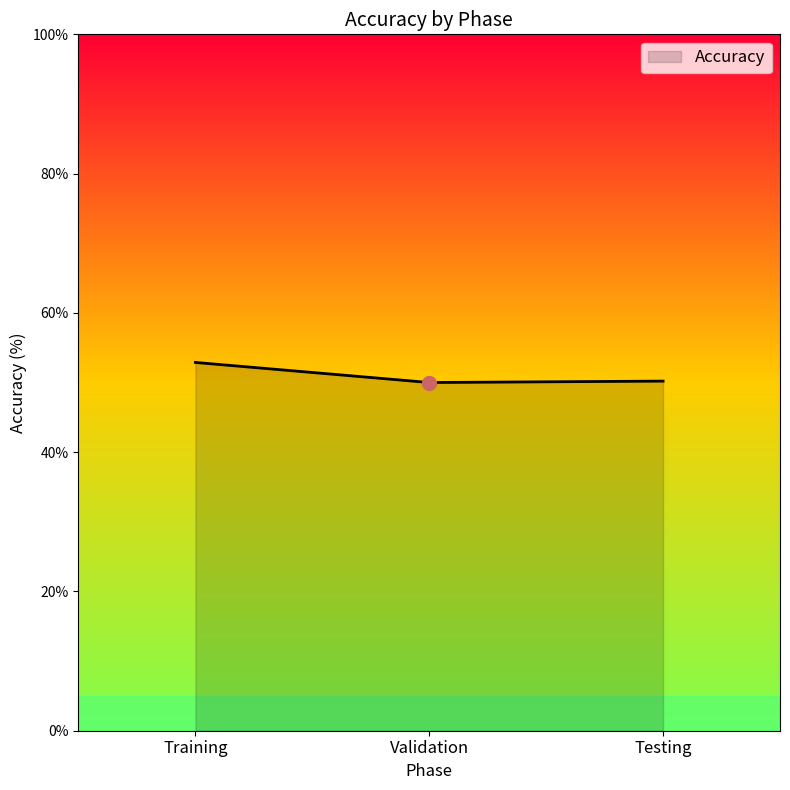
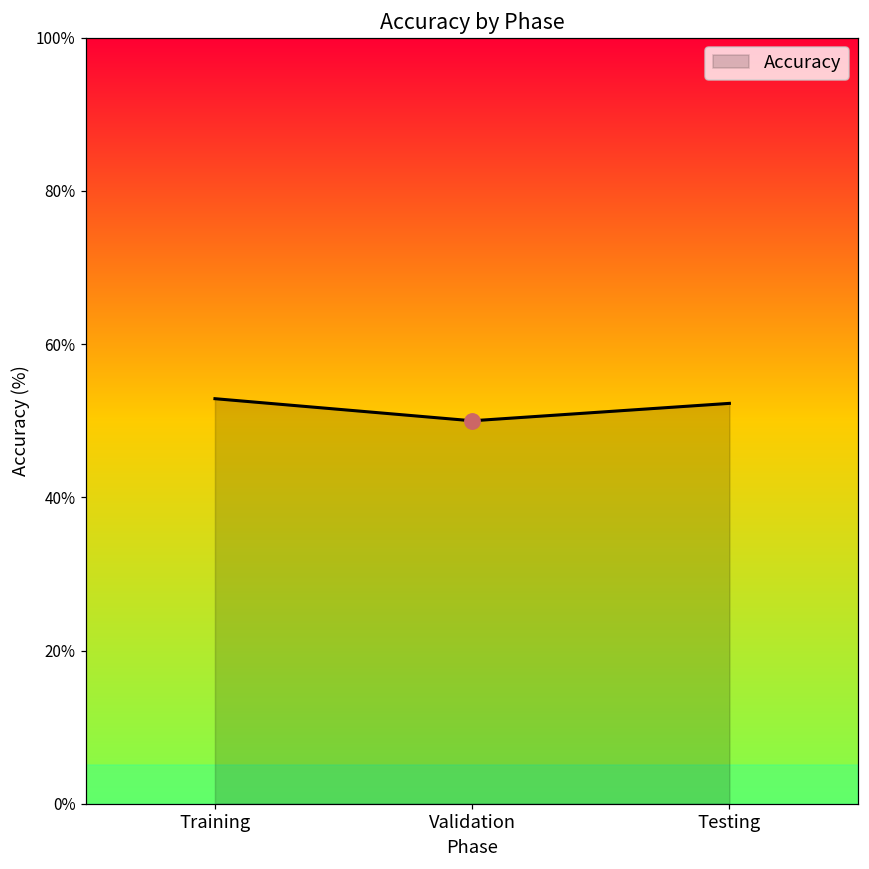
  {
    "Accuracy": {
      "Training": "53%",
-     "Testing": "50%"
+     "Testing": "52%"
    }
  }
